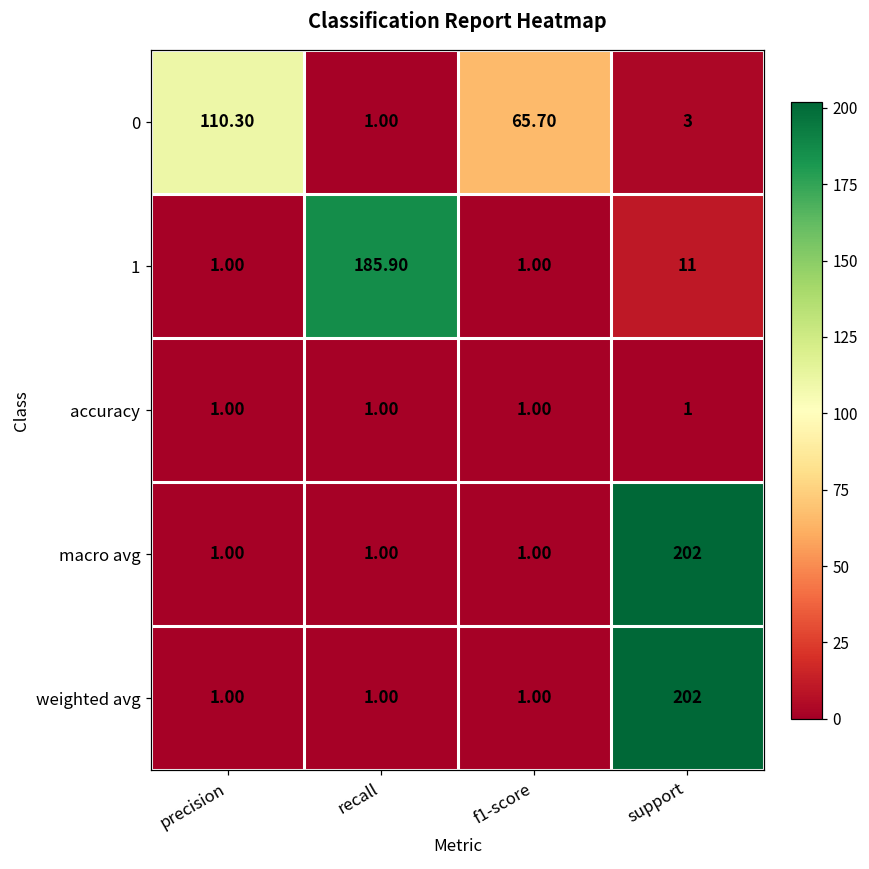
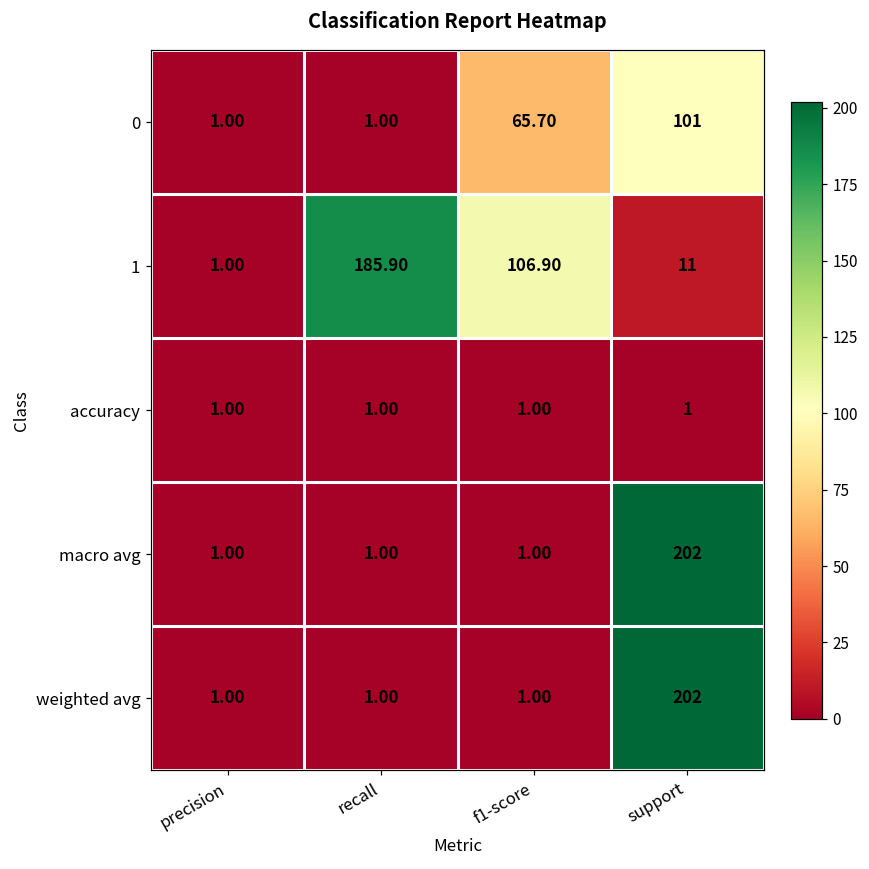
  {
    "0": {
-     "precision": 110.30,
+     "precision": 1.00,
      "recall": 1.00,
      "f1-score": 65.70,
-     "support": 3
+     "support": 101
    },
    "1": {
      "precision": 1.00,
      "recall": 185.90,
-     "f1-score": 1.00,
+     "f1-score": 106.90,
      "support": 11
    },
    "accuracy": {
      "precision": 1.00,
      "recall": 1.00,
      "f1-score": 1.00,
      "support": 1
    },
    "macro avg": {
      "precision": 1.00,
      "recall": 1.00,
      "f1-score": 1.00,
      "support": 202
    },
    "weighted avg": {
      "precision": 1.00,
      "recall": 1.00,
      "f1-score": 1.00,
      "support": 202
    }
  }
